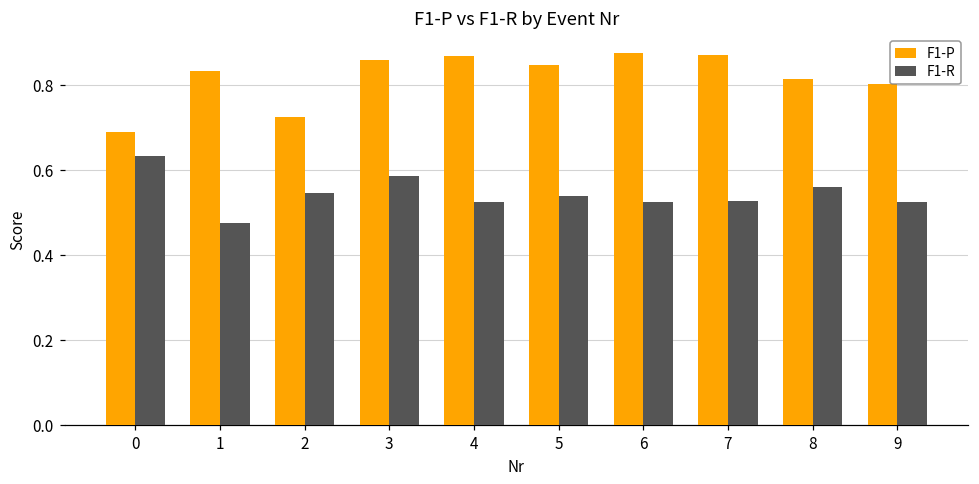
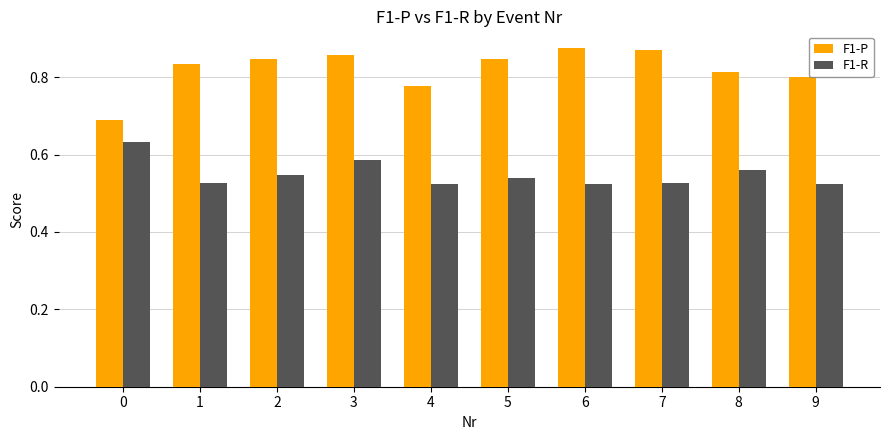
  {
    "F1-P": {
      "0": 0.69,
      "1": 0.83,
-     "2": 0.72,
+     "2": 0.85,
      "3": 0.86,
-     "4": 0.87,
+     "4": 0.78,
      "5": 0.85,
      "6": 0.88,
      "7": 0.87,
      "8": 0.81,
      "9": 0.80
    },
    "F1-R": {
      "0": 0.63,
-     "1": 0.48,
+     "1": 0.53,
      "2": 0.55,
      "3": 0.59,
      "4": 0.52,
      "5": 0.54,
      "6": 0.53,
      "7": 0.53,
      "8": 0.56,
      "9": 0.52
    }
  }
